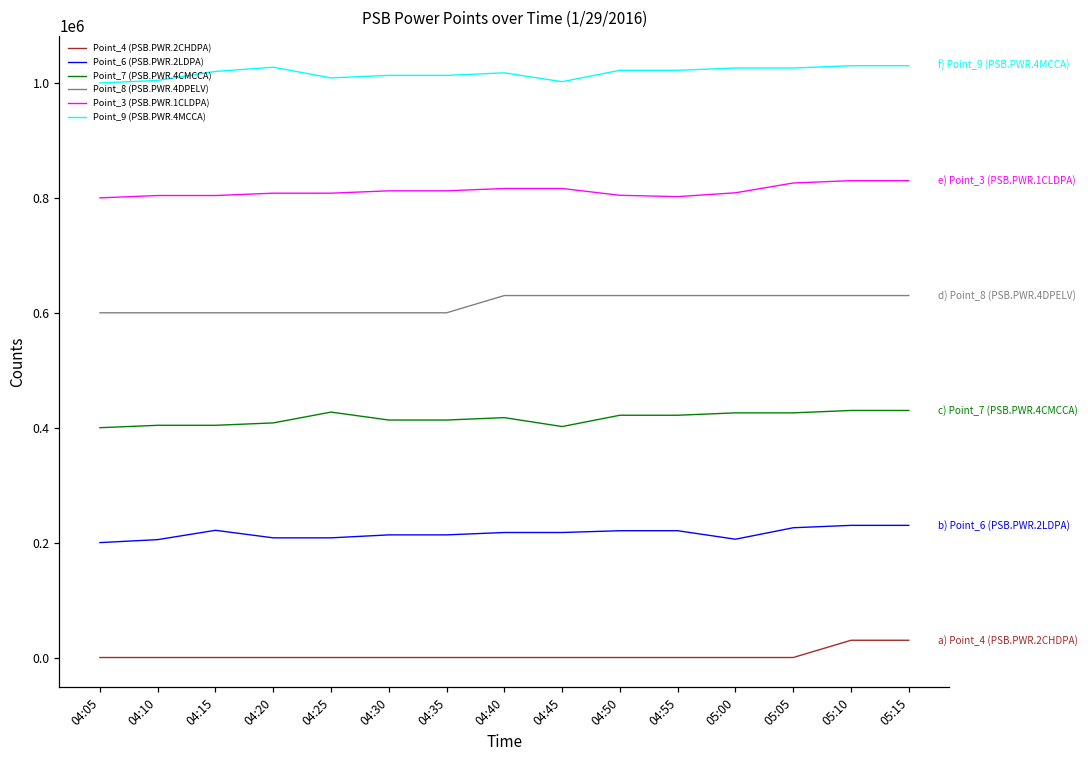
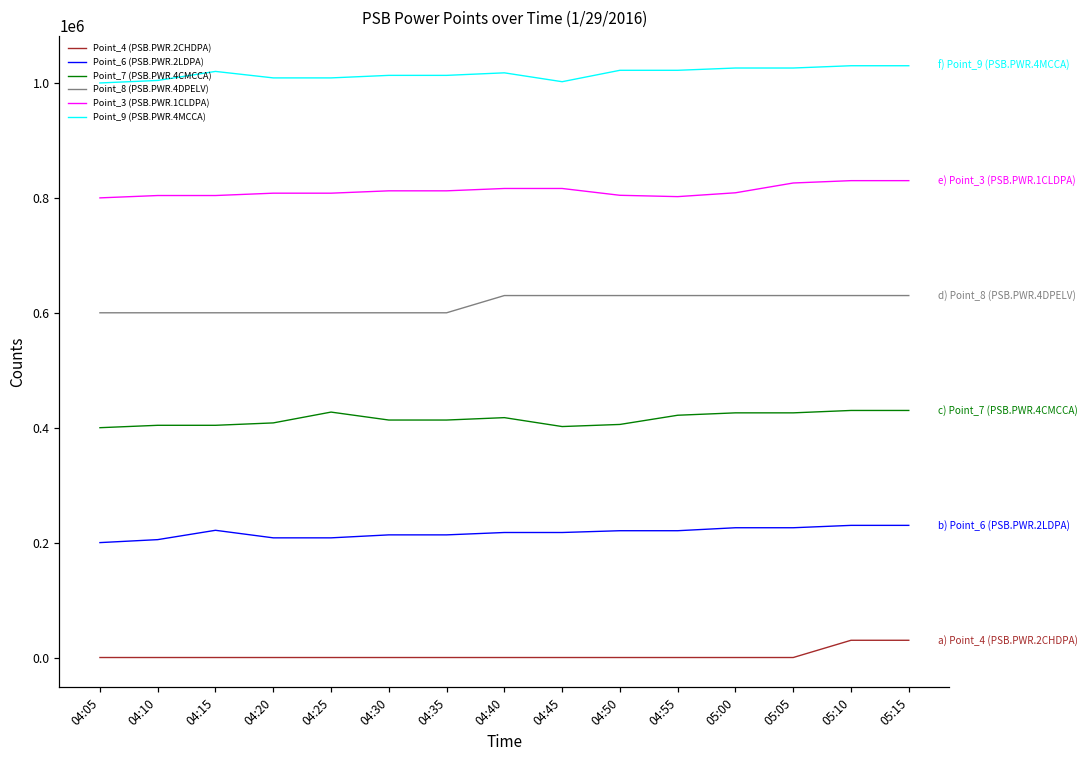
  {
    "Point_4 (PSB.PWR.2CHDPA)": {
      "04:05": 0,
      "04:10": 0,
      "04:15": 0,
      "04:20": 0,
      "04:25": 0,
      "04:30": 0,
      "04:35": 0,
      "04:40": 0,
      "04:45": 0,
      "04:50": 0,
      "04:55": 0,
      "05:00": 0,
      "05:05": 0,
      "05:10": 30000,
      "05:15": 30000
    },
    "Point_6 (PSB.PWR.2LDPA)": {
      "04:05": 200000,
      "04:10": 210000,
      "04:15": 220000,
      "04:20": 210000,
      "04:25": 210000,
      "04:30": 210000,
      "04:35": 210000,
      "04:40": 220000,
      "04:45": 220000,
      "04:50": 220000,
      "04:55": 220000,
-     "05:00": 210000,
+     "05:00": 230000,
      "05:05": 230000,
      "05:10": 230000,
      "05:15": 230000
    },
    "Point_7 (PSB.PWR.4CMCCA)": {
      "04:05": 400000,
      "04:10": 400000,
      "04:15": 400000,
      "04:20": 410000,
      "04:25": 430000,
      "04:30": 410000,
      "04:35": 410000,
      "04:40": 420000,
      "04:45": 400000,
-     "04:50": 420000,
+     "04:50": 410000,
      "04:55": 420000,
      "05:00": 430000,
      "05:05": 430000,
      "05:10": 430000,
      "05:15": 430000
    },
    "Point_8 (PSB.PWR.4DPELV)": {
      "04:05": 600000,
      "04:10": 600000,
      "04:15": 600000,
      "04:20": 600000,
      "04:25": 600000,
      "04:30": 600000,
      "04:35": 600000,
      "04:40": 630000,
      "04:45": 630000,
      "04:50": 630000,
      "04:55": 630000,
      "05:00": 630000,
      "05:05": 630000,
      "05:10": 630000,
      "05:15": 630000
    },
    "Point_3 (PSB.PWR.1CLDPA)": {
      "04:05": 800000,
      "04:10": 800000,
      "04:15": 800000,
      "04:20": 810000,
      "04:25": 810000,
      "04:30": 810000,
      "04:35": 810000,
      "04:40": 820000,
      "04:45": 820000,
      "04:50": 800000,
      "04:55": 800000,
      "05:00": 810000,
      "05:05": 830000,
      "05:10": 830000,
      "05:15": 830000
    },
    "Point_9 (PSB.PWR.4MCCA)": {
      "04:05": 1000000,
      "04:10": 1000000,
      "04:15": 1020000,
-     "04:20": 1030000,
+     "04:20": 1010000,
      "04:25": 1010000,
      "04:30": 1010000,
      "04:35": 1010000,
      "04:40": 1020000,
      "04:45": 1000000,
      "04:50": 1020000,
      "04:55": 1020000,
      "05:00": 1030000,
      "05:05": 1030000,
      "05:10": 1030000,
      "05:15": 1030000
    }
  }
